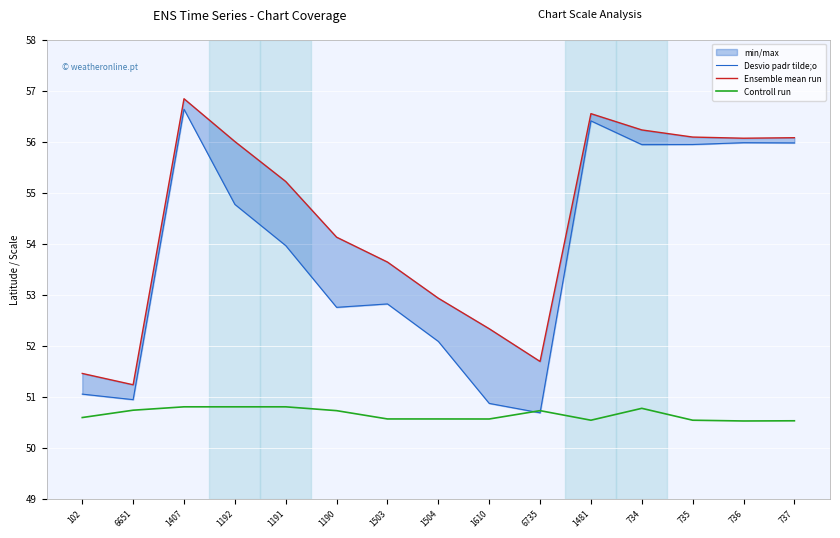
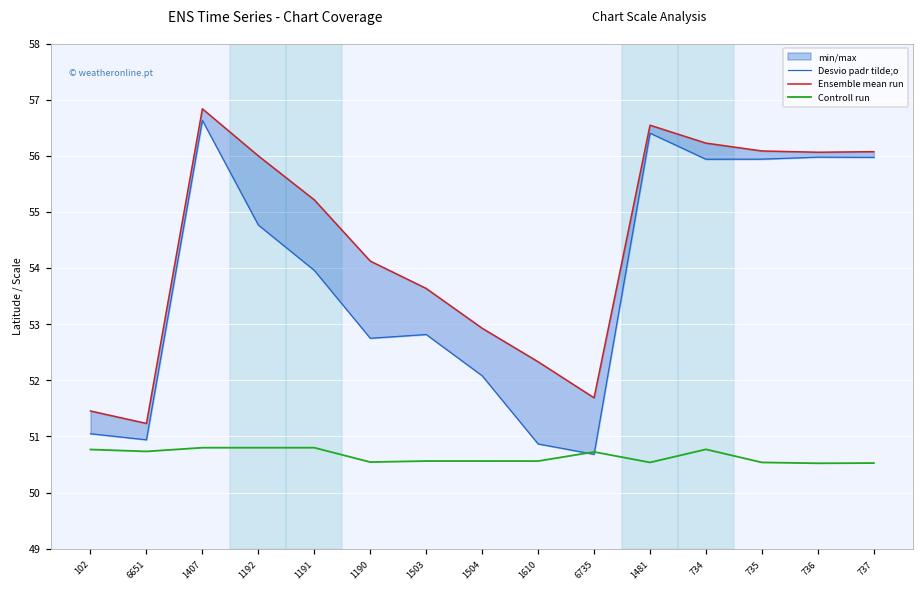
  {
    "Controll run": {
-     "102": 50.6,
+     "102": 50.8,
      "6651": 50.7,
      "1407": 50.8,
      "1192": 50.8,
      "1191": 50.8,
-     "1190": 50.7,
+     "1190": 50.5,
      "1503": 50.6,
      "1504": 50.6,
      "1610": 50.6,
      "1481": 50.5,
      "734": 50.8,
      "735": 50.5,
      "736": 50.5,
      "737": 50.5
    }
  }
